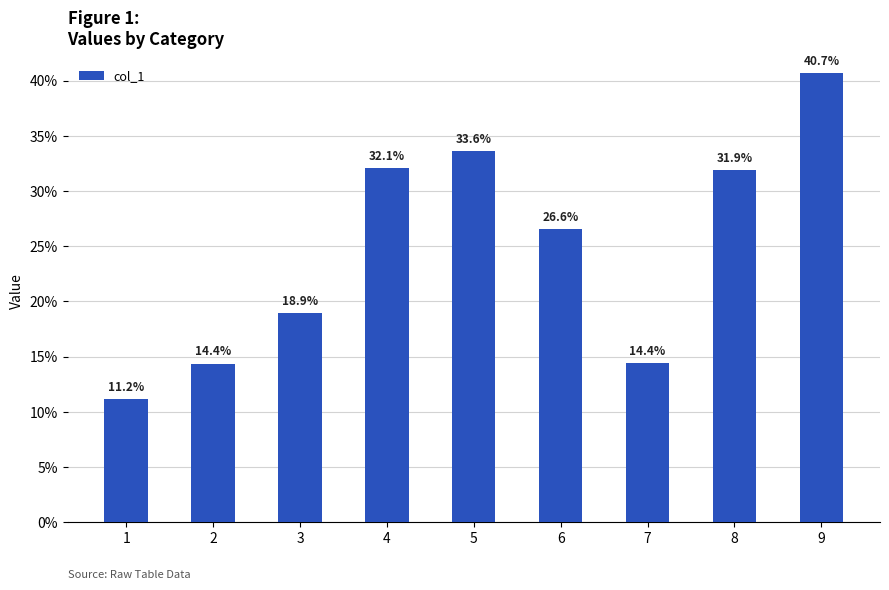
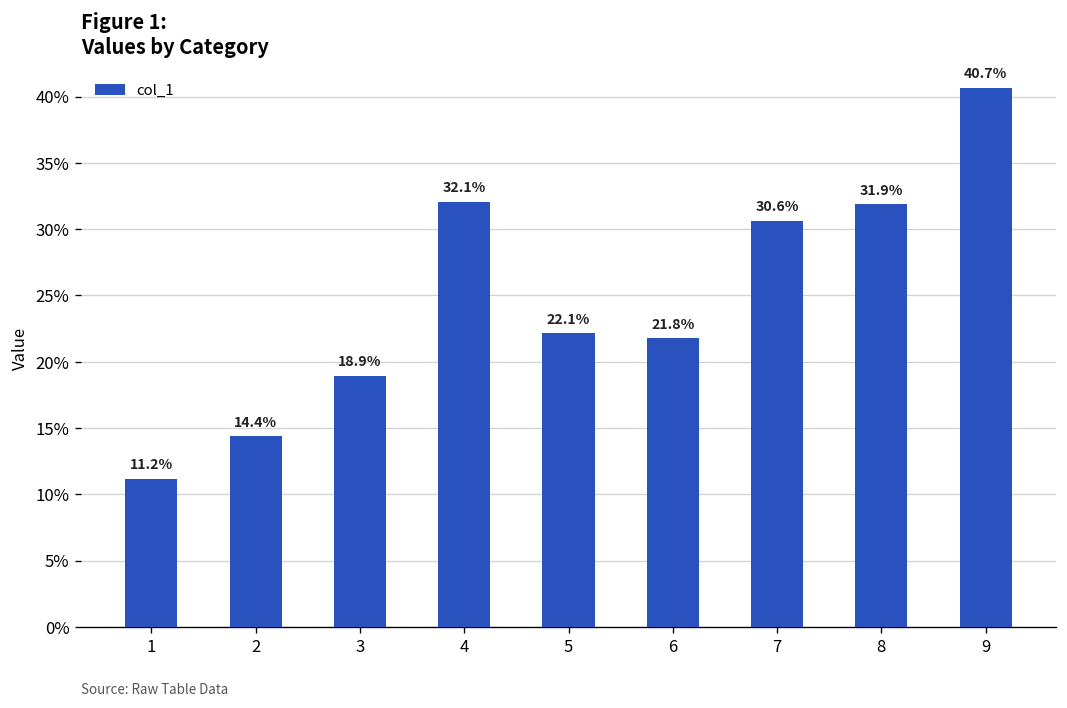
  {
    "1": "11.2%",
    "2": "14.4%",
    "3": "18.9%",
    "4": "32.1%",
-   "5": "33.6%",
-   "6": "26.6%",
-   "7": "14.4%",
+   "5": "22.1%",
+   "6": "21.8%",
+   "7": "30.6%",
    "8": "31.9%",
    "9": "40.7%"
  }
